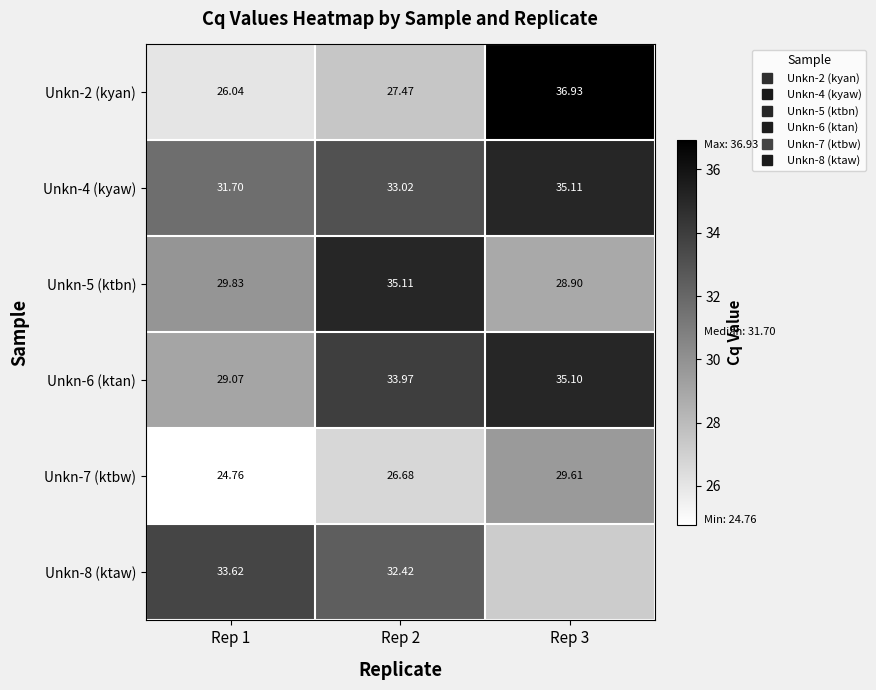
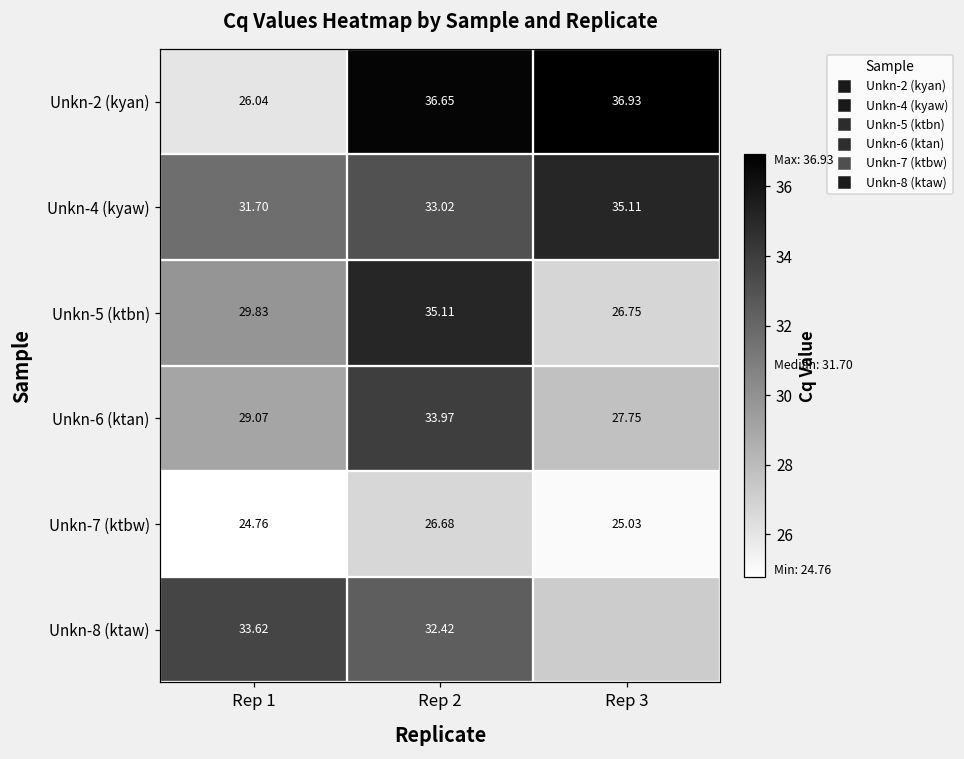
  {
    "Unkn-2 (kyan)": {
      "Rep 1": 26.04,
-     "Rep 2": 27.47,
+     "Rep 2": 36.65,
      "Rep 3": 36.93
    },
    "Unkn-4 (kyaw)": {
      "Rep 1": 31.70,
      "Rep 2": 33.02,
      "Rep 3": 35.11
    },
    "Unkn-5 (ktbn)": {
      "Rep 1": 29.83,
      "Rep 2": 35.11,
-     "Rep 3": 28.90
+     "Rep 3": 26.75
    },
    "Unkn-6 (ktan)": {
      "Rep 1": 29.07,
      "Rep 2": 33.97,
-     "Rep 3": 35.10
+     "Rep 3": 27.75
    },
    "Unkn-7 (ktbw)": {
      "Rep 1": 24.76,
      "Rep 2": 26.68,
-     "Rep 3": 29.61
+     "Rep 3": 25.03
    },
    "Unkn-8 (ktaw)": {
      "Rep 1": 33.62,
      "Rep 2": 32.42
    }
  }
